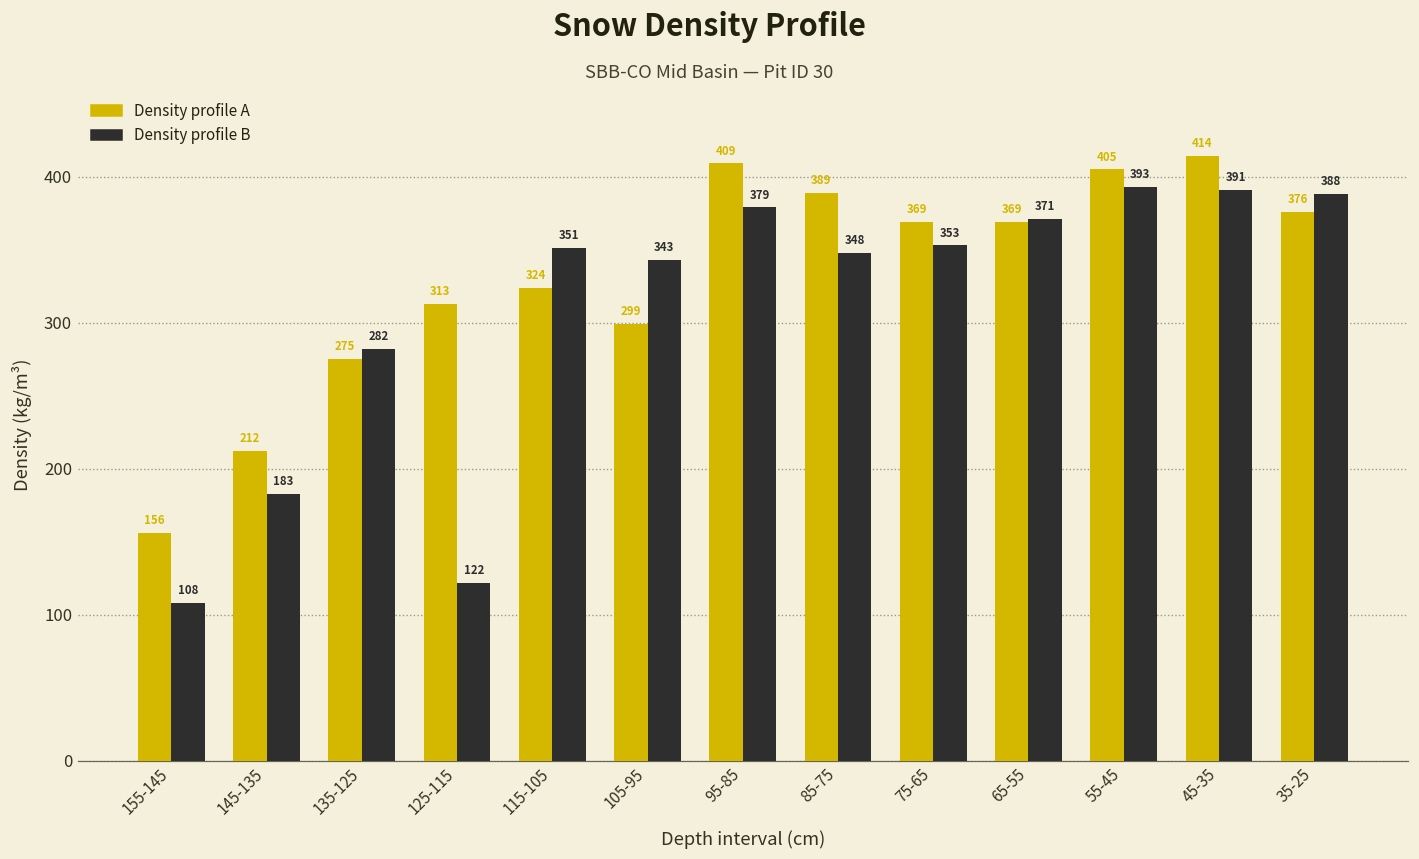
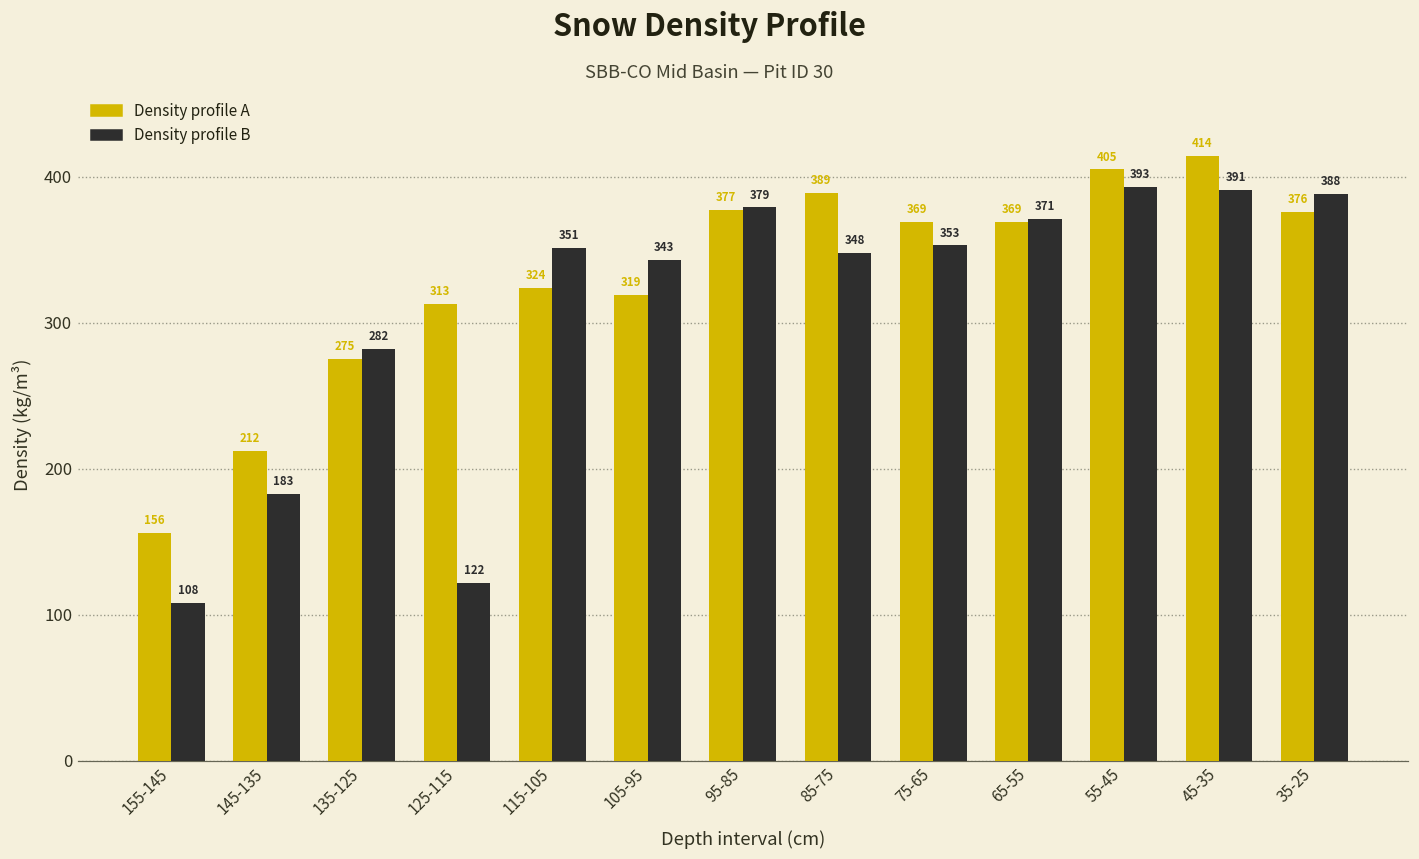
  {
    "Density profile A": {
      "155-145": 156,
      "145-135": 212,
      "135-125": 275,
      "125-115": 313,
      "115-105": 324,
-     "105-95": 299,
-     "95-85": 409,
+     "105-95": 319,
+     "95-85": 377,
      "85-75": 389,
      "75-65": 369,
      "65-55": 369,
      "55-45": 405,
      "45-35": 414,
      "35-25": 376
    },
    "Density profile B": {
      "155-145": 108,
      "145-135": 183,
      "135-125": 282,
      "125-115": 122,
      "115-105": 351,
      "105-95": 343,
      "95-85": 379,
      "85-75": 348,
      "75-65": 353,
      "65-55": 371,
      "55-45": 393,
      "45-35": 391,
      "35-25": 388
    }
  }
